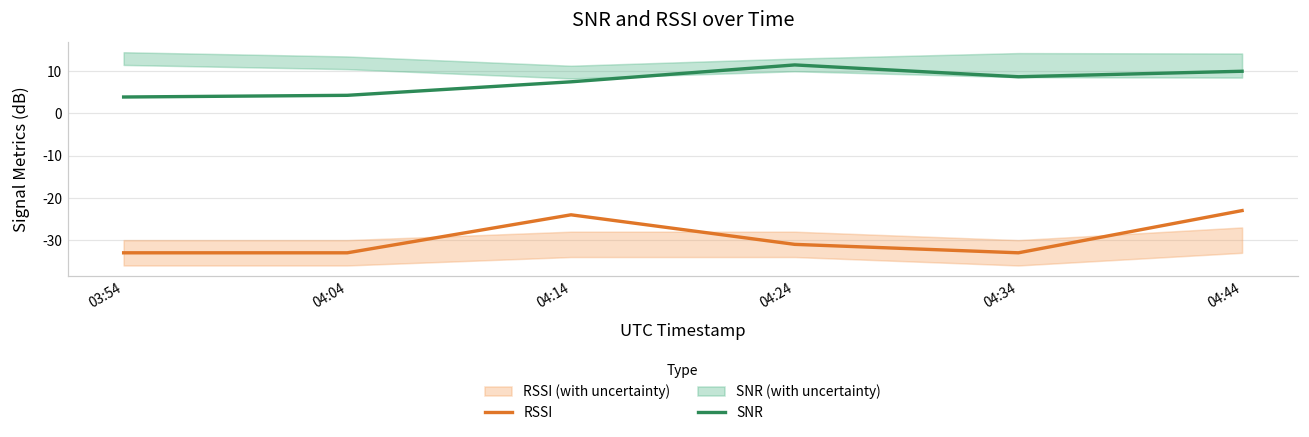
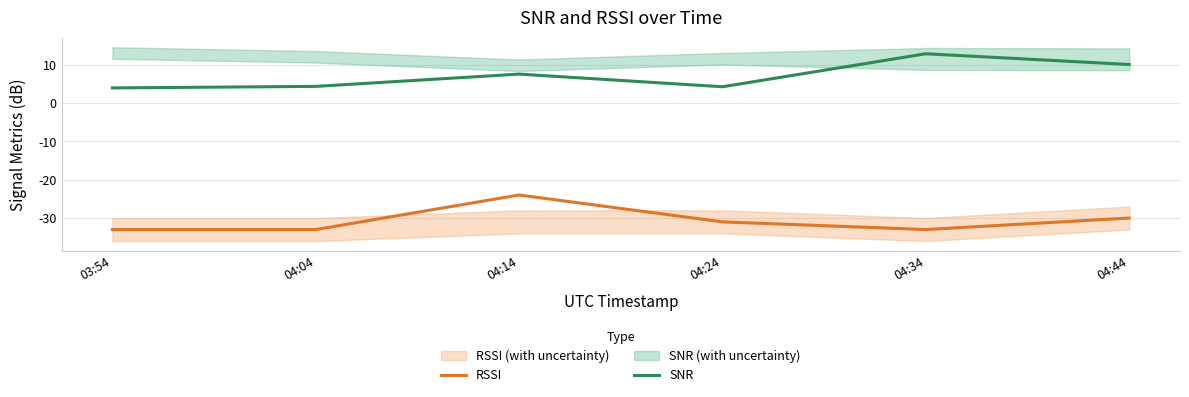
  {
    "RSSI": {
      "03:54": -33,
      "04:04": -33,
      "04:14": -24,
      "04:24": -31,
      "04:34": -33,
-     "04:44": -23
+     "04:44": -30
    },
    "SNR": {
      "03:54": 4,
      "04:04": 4,
      "04:14": 8,
-     "04:24": 12,
-     "04:34": 9,
+     "04:24": 4,
+     "04:34": 13,
      "04:44": 10
    }
  }
